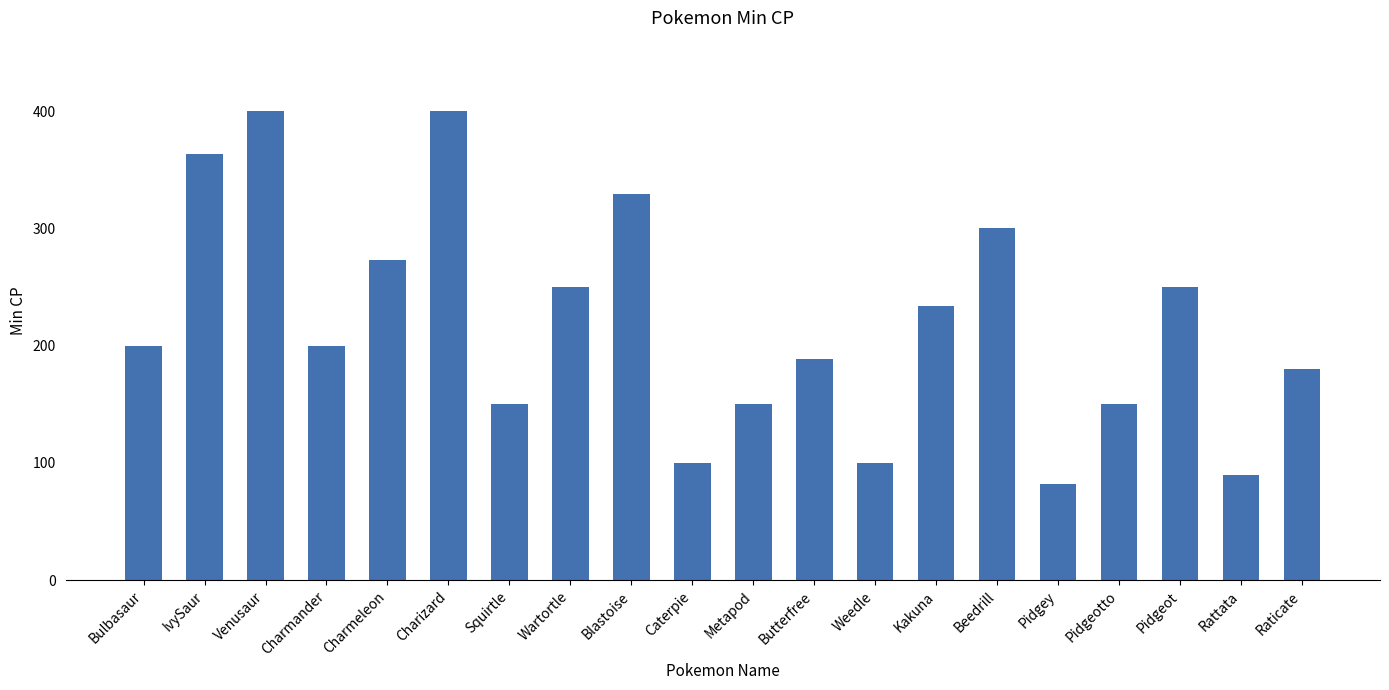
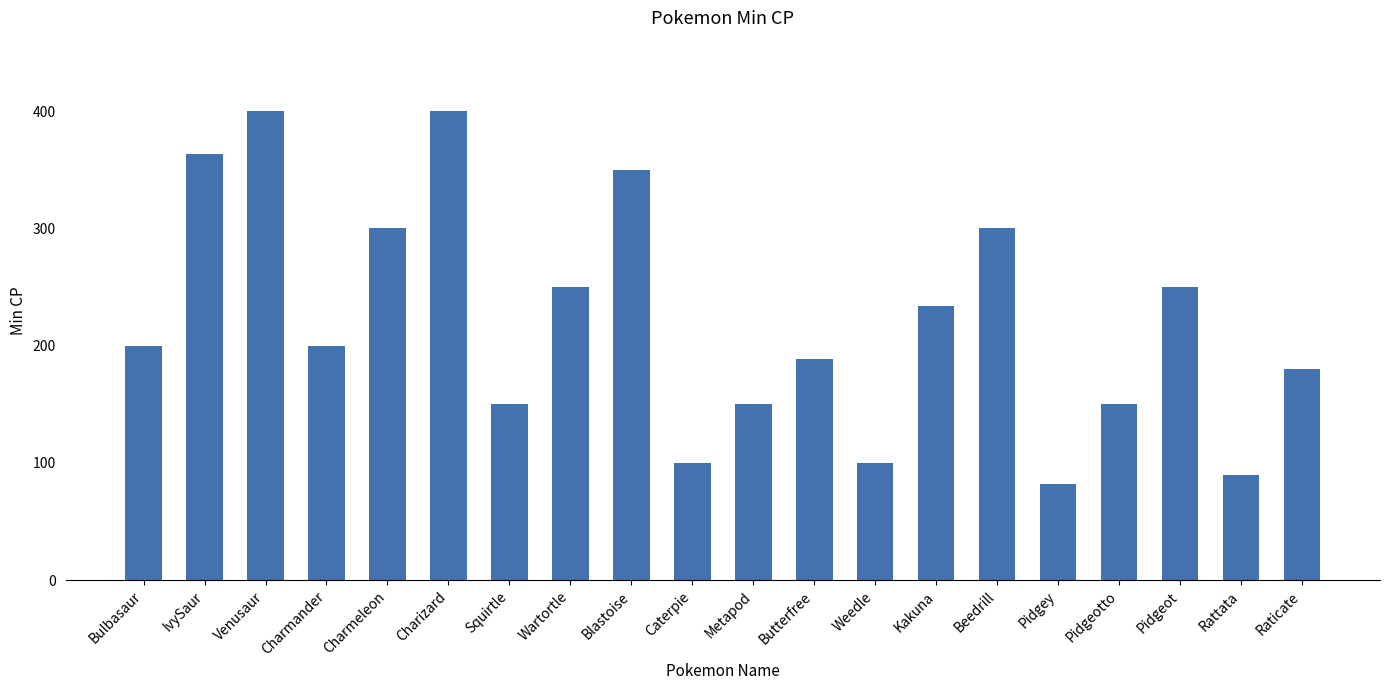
  {
    "Bulbasaur": 200,
    "IvySaur": 363,
    "Venusaur": 400,
    "Charmander": 200,
-   "Charmeleon": 273,
+   "Charmeleon": 300,
    "Charizard": 400,
    "Squirtle": 150,
    "Wartortle": 250,
-   "Blastoise": 329,
+   "Blastoise": 350,
    "Caterpie": 100,
    "Metapod": 150,
    "Butterfree": 189,
    "Weedle": 100,
    "Kakuna": 234,
    "Beedrill": 300,
    "Pidgey": 82,
    "Pidgeotto": 150,
    "Pidgeot": 250,
    "Rattata": 90,
    "Raticate": 180
  }
